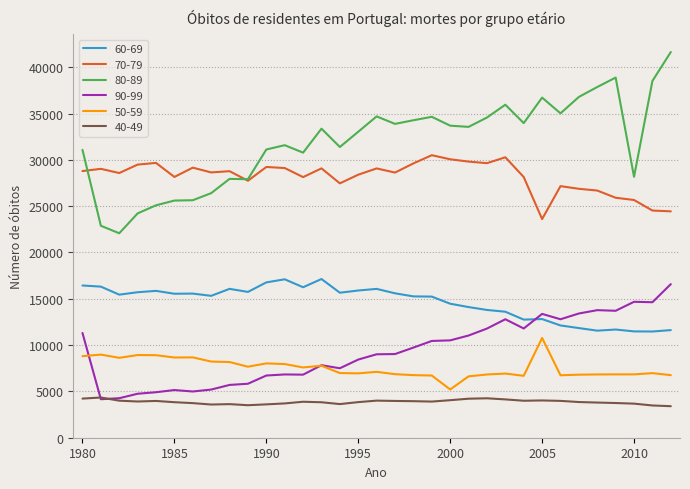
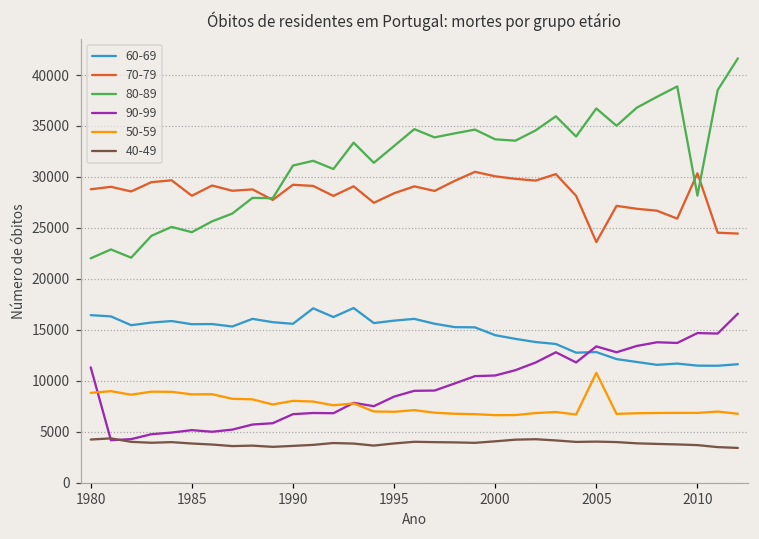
  {
    "60-69": {
      "1980": 16000,
      "1985": 16000,
-     "1990": 17000,
+     "1990": 16000,
      "1995": 16000,
      "2000": 14000,
      "2005": 13000,
      "2010": 11000
    },
    "70-79": {
      "1980": 29000,
      "1985": 28000,
      "1990": 29000,
      "1995": 28000,
      "2000": 30000,
      "2005": 24000,
-     "2010": 26000
+     "2010": 30000
    },
    "80-89": {
-     "1980": 31000,
-     "1985": 26000,
+     "1980": 22000,
+     "1985": 25000,
      "1990": 31000,
      "1995": 33000,
      "2000": 34000,
      "2005": 37000,
      "2010": 28000
    },
    "90-99": {
      "1980": 11000,
      "1985": 5000,
      "1990": 7000,
      "1995": 8000,
      "2000": 11000,
      "2005": 13000,
      "2010": 15000
    },
    "50-59": {
      "1980": 9000,
      "1985": 9000,
      "1990": 8000,
      "1995": 7000,
-     "2000": 5000,
+     "2000": 7000,
      "2005": 11000,
      "2010": 7000
    },
    "40-49": {
      "1980": 4000,
      "1985": 4000,
      "1990": 4000,
      "1995": 4000,
      "2000": 4000,
      "2005": 4000,
      "2010": 4000
    }
  }
